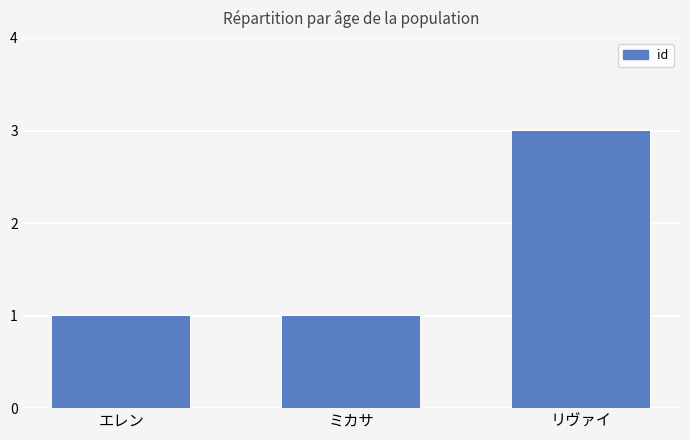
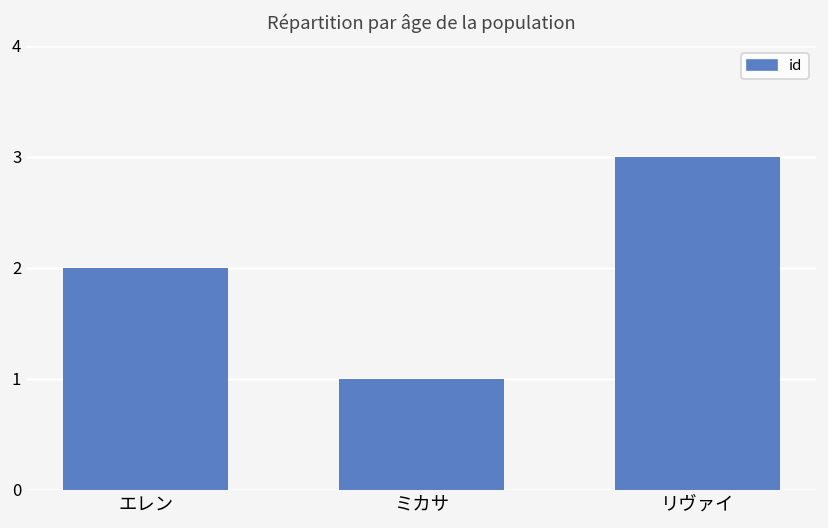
  {
-   "エレン": 1,
+   "エレン": 2,
    "ミカサ": 1,
    "リヴァイ": 3
  }
